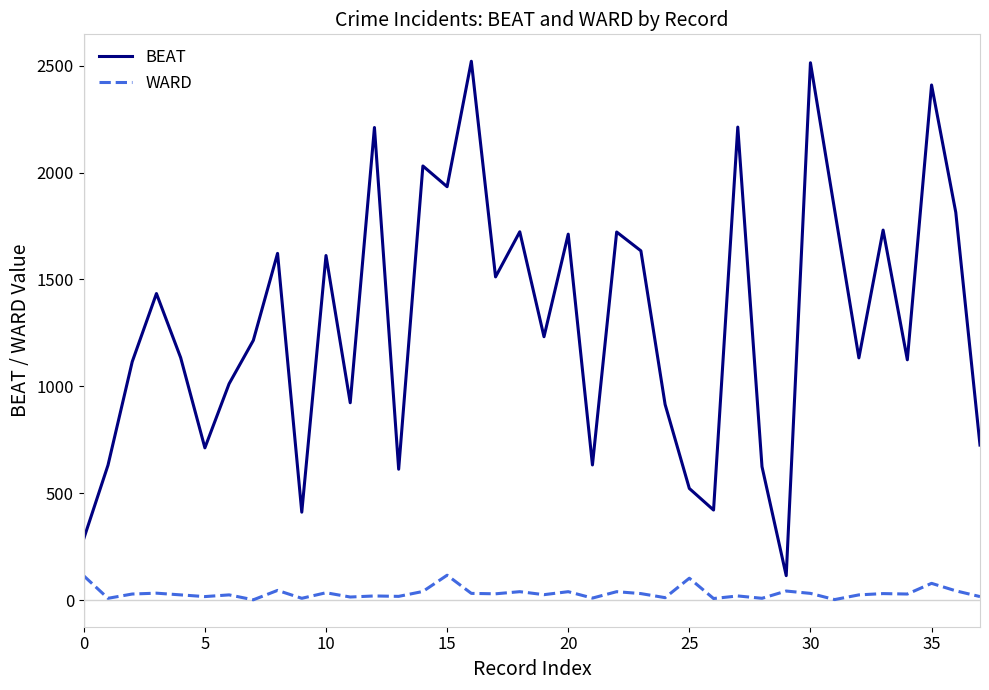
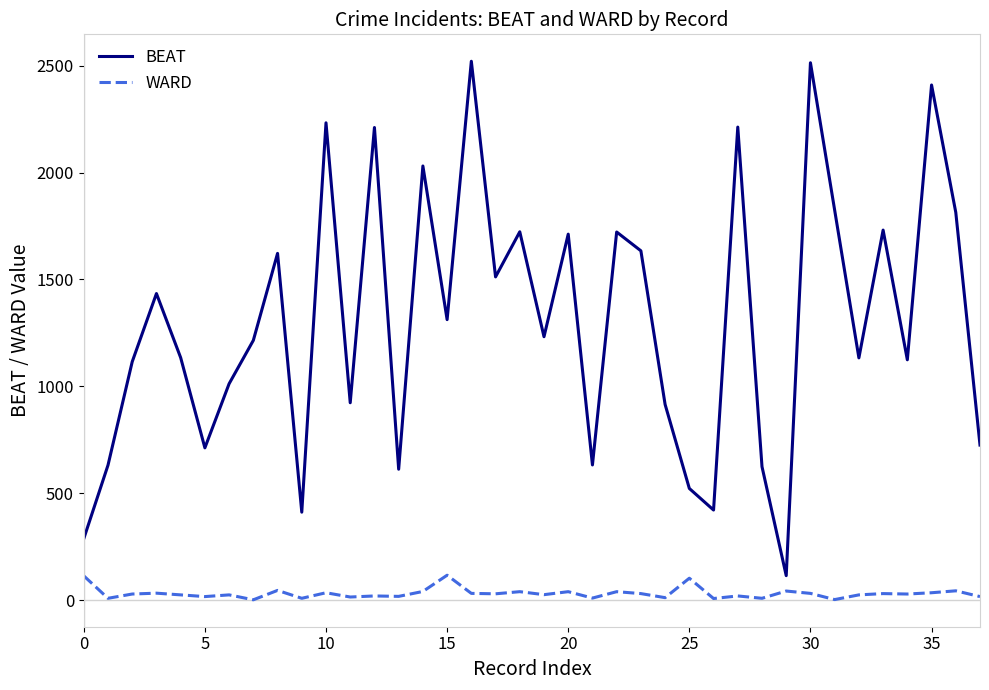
  {
    "BEAT": {
      "0": 290,
      "5": 710,
-     "10": 1610,
-     "15": 1930,
+     "10": 2230,
+     "15": 1310,
      "20": 1710,
      "25": 520,
      "30": 2510,
      "35": 2410
    },
    "WARD": {
      "0": 110,
      "5": 20,
      "10": 30,
      "15": 120,
      "20": 40,
      "25": 100,
      "30": 30,
-     "35": 80
+     "35": 30
    }
  }
